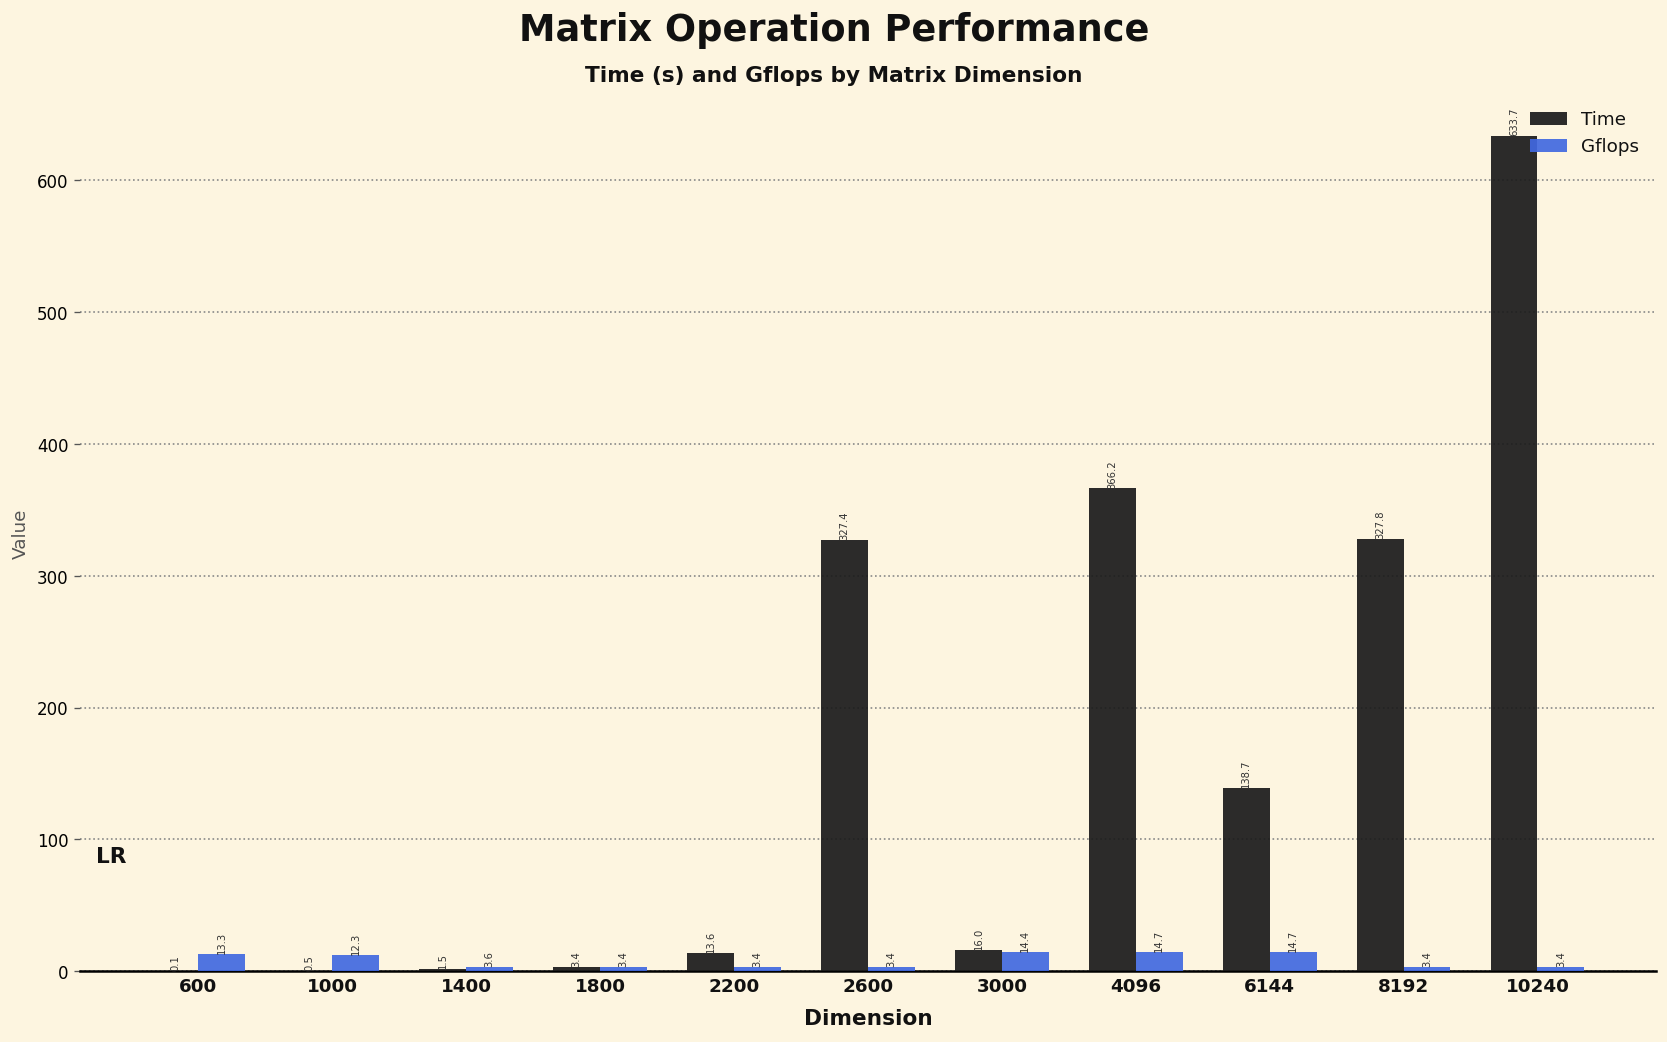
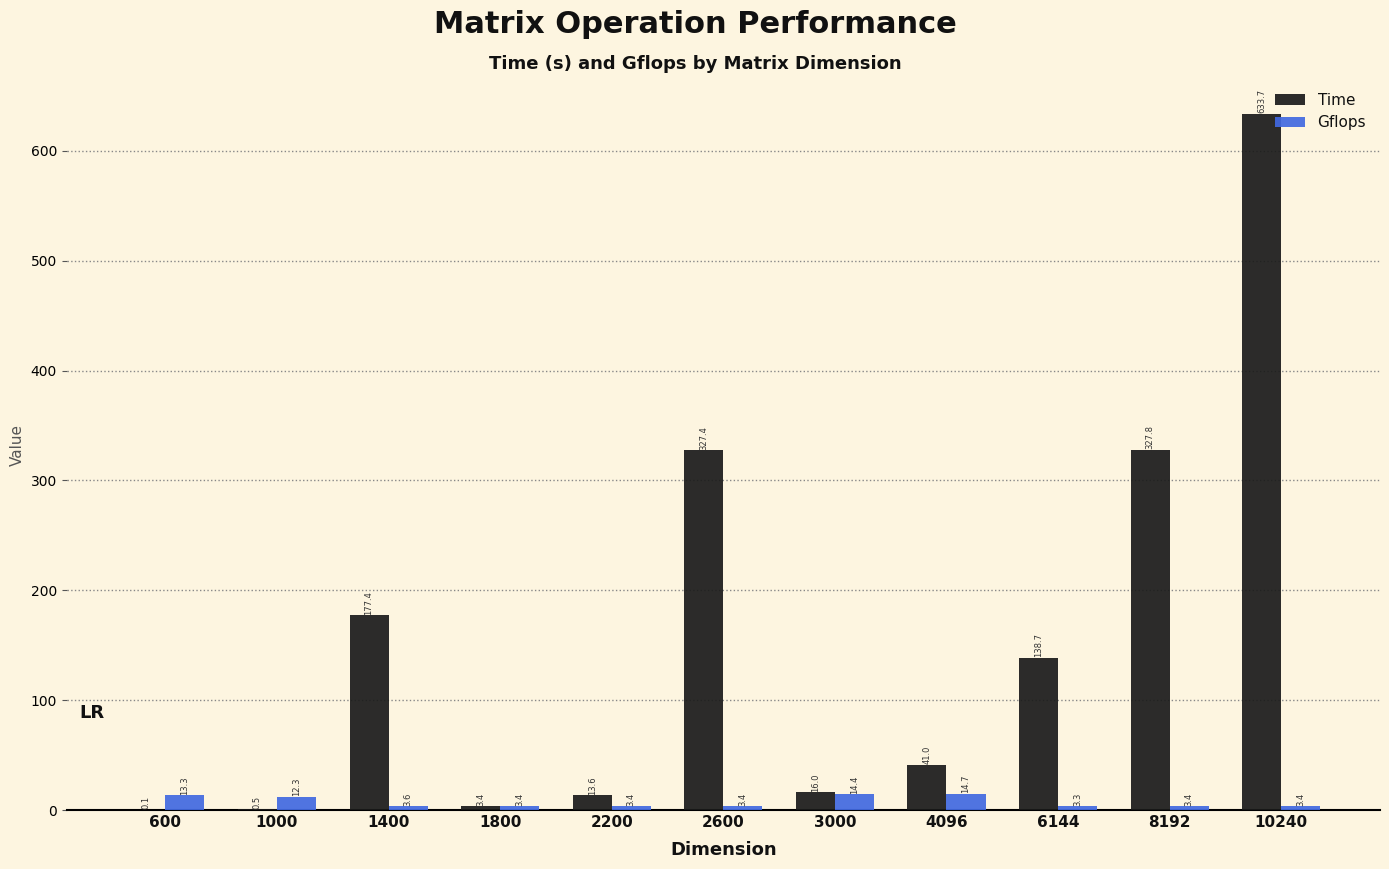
  {
    "Time": {
      "600": 0.1,
      "1000": 0.5,
-     "1400": 1.5,
+     "1400": 177.4,
      "1800": 3.4,
      "2200": 13.6,
      "2600": 327.4,
      "3000": 16.0,
-     "4096": 366.2,
+     "4096": 41.0,
      "6144": 138.7,
      "8192": 327.8,
      "10240": 633.7
    },
    "Gflops": {
      "600": 13.3,
      "1000": 12.3,
      "1400": 3.6,
      "1800": 3.4,
      "2200": 3.4,
      "2600": 3.4,
      "3000": 14.4,
      "4096": 14.7,
-     "6144": 14.7,
+     "6144": 3.3,
      "8192": 3.4,
      "10240": 3.4
    }
  }
